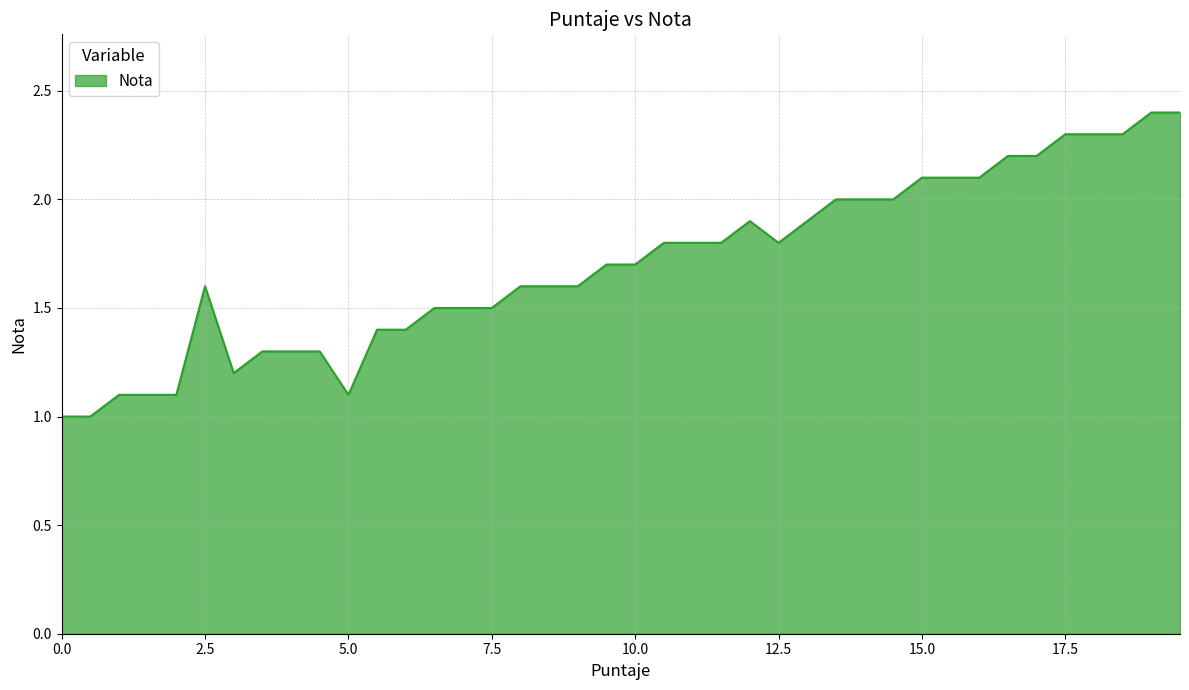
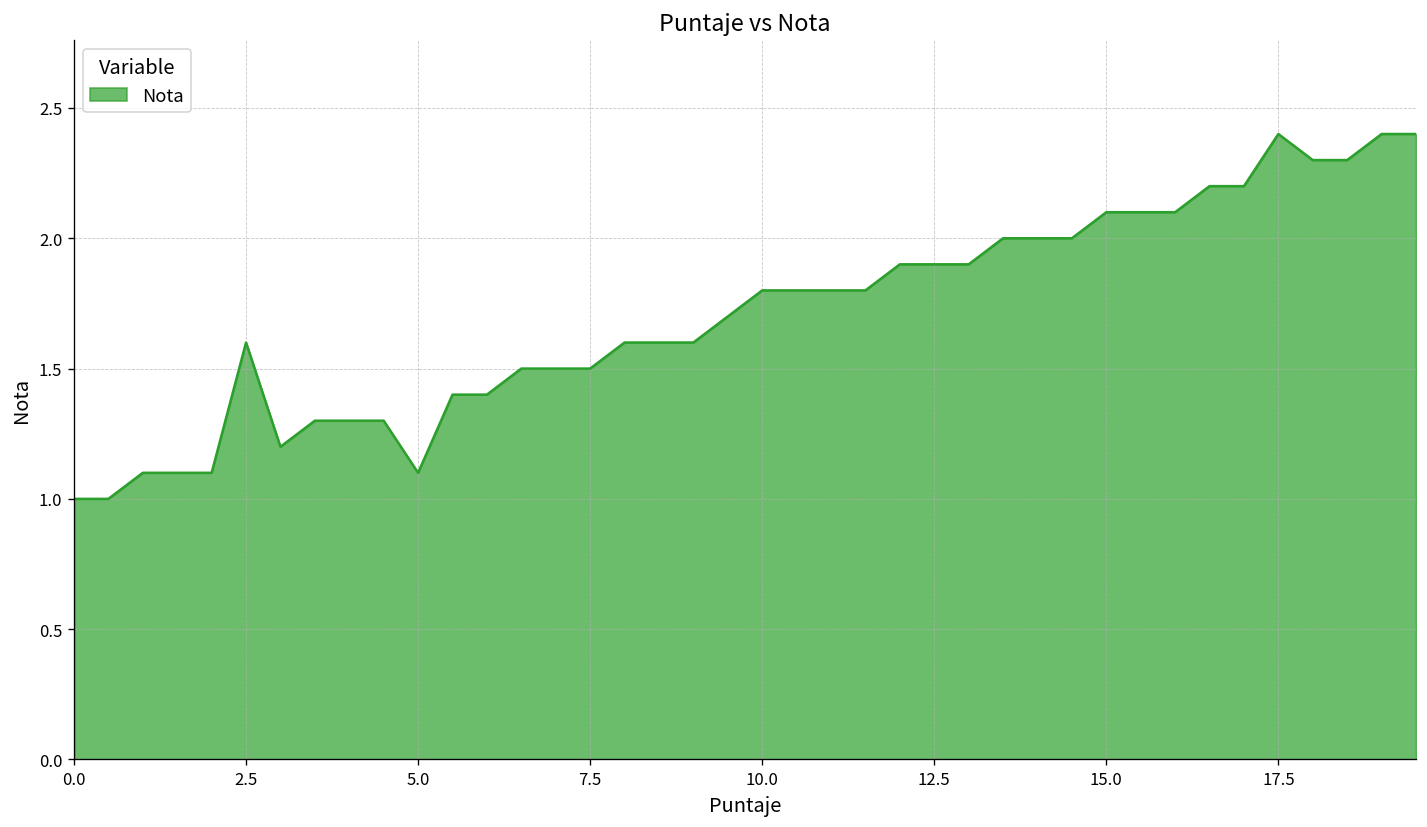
  {
    "0.0": 1.0,
    "2.5": 1.6,
    "5.0": 1.1,
    "7.5": 1.5,
-   "10.0": 1.7,
-   "12.5": 1.8,
+   "10.0": 1.8,
+   "12.5": 1.9,
    "15.0": 2.1,
-   "17.5": 2.3
+   "17.5": 2.4
  }
